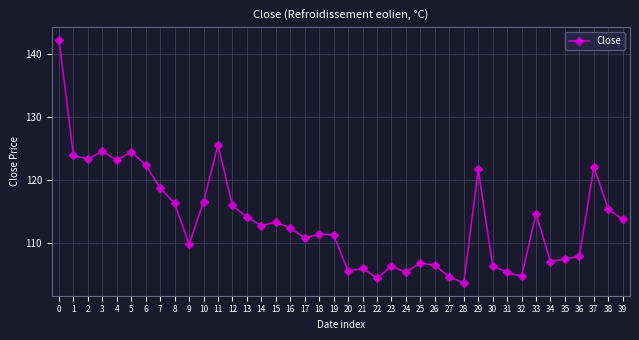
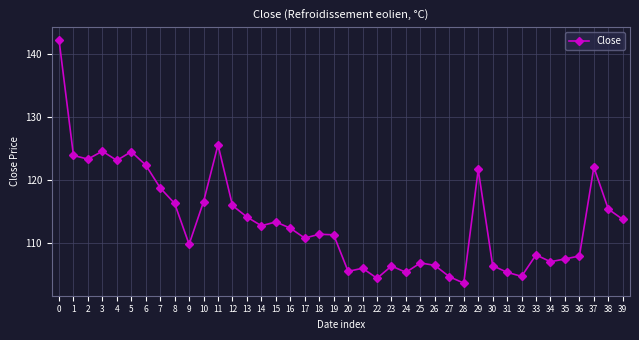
  {
    "0": 142,
    "1": 124,
    "2": 123,
    "3": 125,
    "4": 123,
    "5": 124,
    "6": 122,
    "7": 119,
    "8": 116,
    "9": 110,
    "10": 117,
    "11": 126,
    "12": 116,
    "13": 114,
    "14": 113,
    "15": 113,
    "16": 112,
    "17": 111,
    "18": 111,
    "19": 111,
    "20": 106,
    "21": 106,
    "22": 104,
    "23": 106,
    "24": 105,
    "25": 107,
    "26": 106,
    "27": 105,
    "28": 104,
    "29": 122,
    "30": 106,
    "31": 105,
    "32": 105,
-   "33": 115,
+   "33": 108,
    "34": 107,
    "35": 107,
    "36": 108,
    "37": 122,
    "38": 115,
    "39": 114
  }
